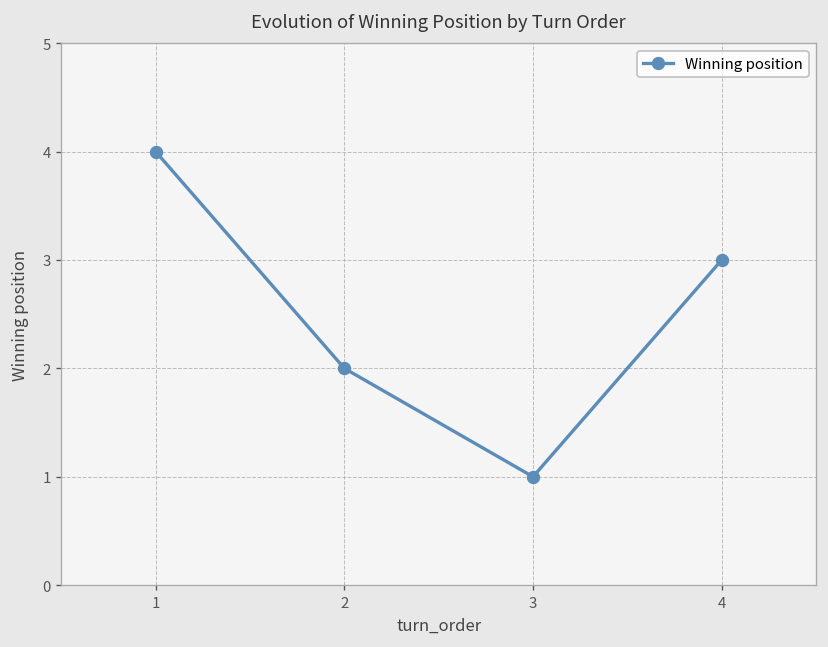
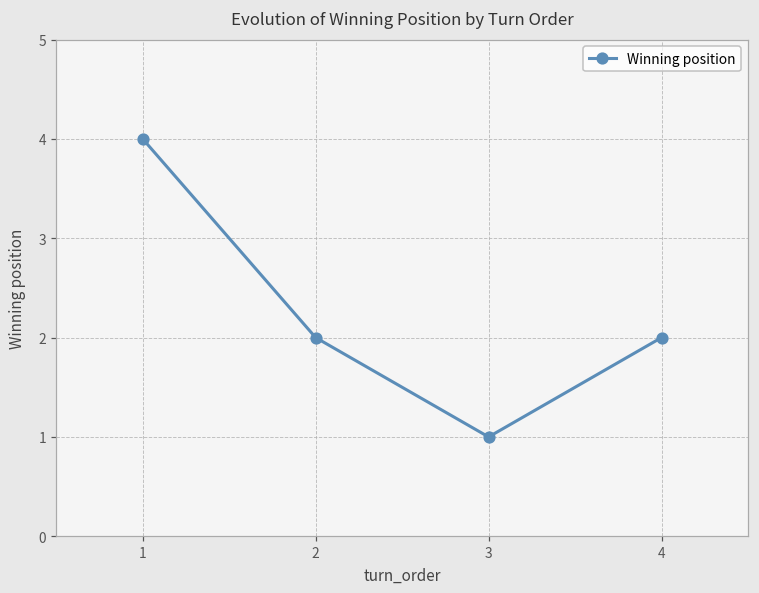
  {
    "1": 4,
    "2": 2,
    "3": 1,
-   "4": 3
+   "4": 2
  }
